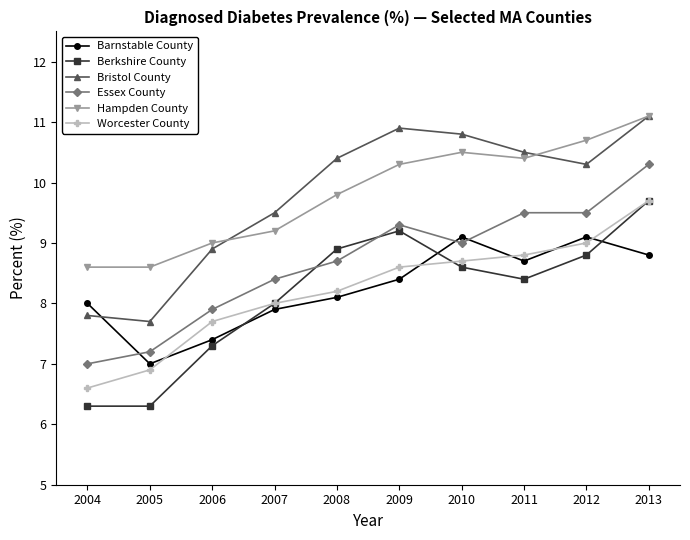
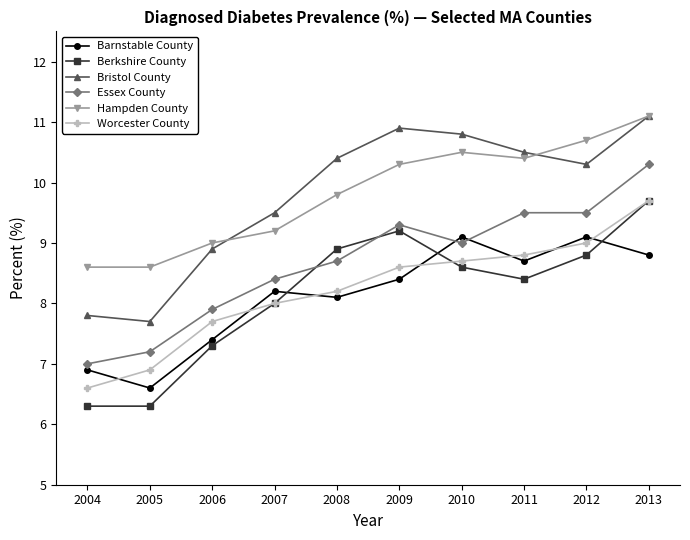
  {
    "Barnstable County": {
-     "2004": 8.0,
-     "2005": 7.0,
+     "2004": 6.9,
+     "2005": 6.6,
      "2006": 7.4,
-     "2007": 7.9,
+     "2007": 8.2,
      "2008": 8.1,
      "2009": 8.4,
      "2010": 9.1,
      "2011": 8.7,
      "2012": 9.1,
      "2013": 8.8
    }
  }
